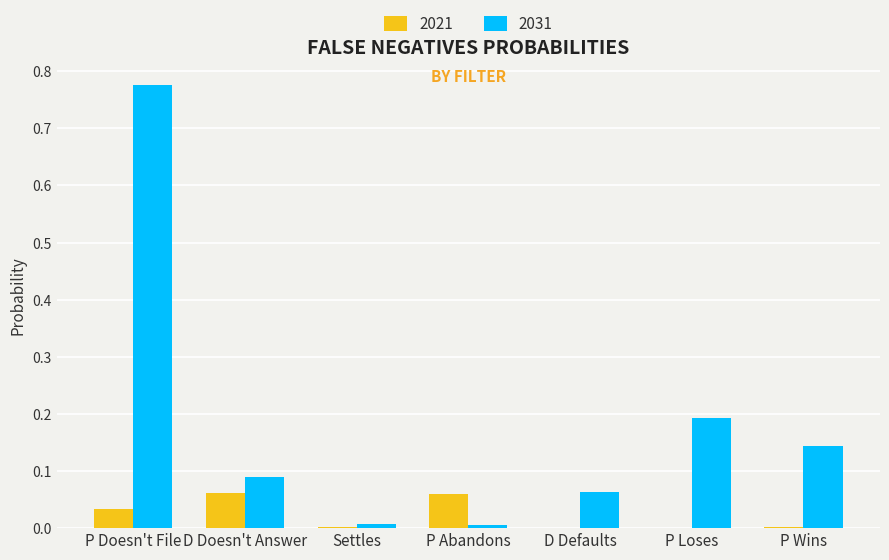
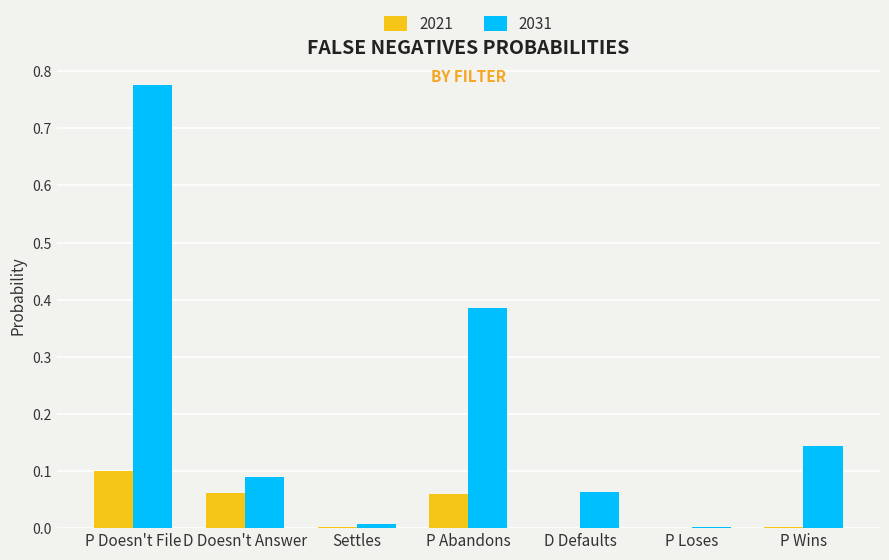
  {
    "2021": {
-     "P Doesn't File": 0.03,
+     "P Doesn't File": 0.10,
      "D Doesn't Answer": 0.06,
      "P Abandons": 0.06
    },
    "2031": {
      "P Doesn't File": 0.78,
      "D Doesn't Answer": 0.09,
      "Settles": 0.01,
-     "P Abandons": 0.01,
+     "P Abandons": 0.39,
      "D Defaults": 0.06,
-     "P Loses": 0.19,
+     "P Loses": 0.00,
      "P Wins": 0.14
    }
  }
